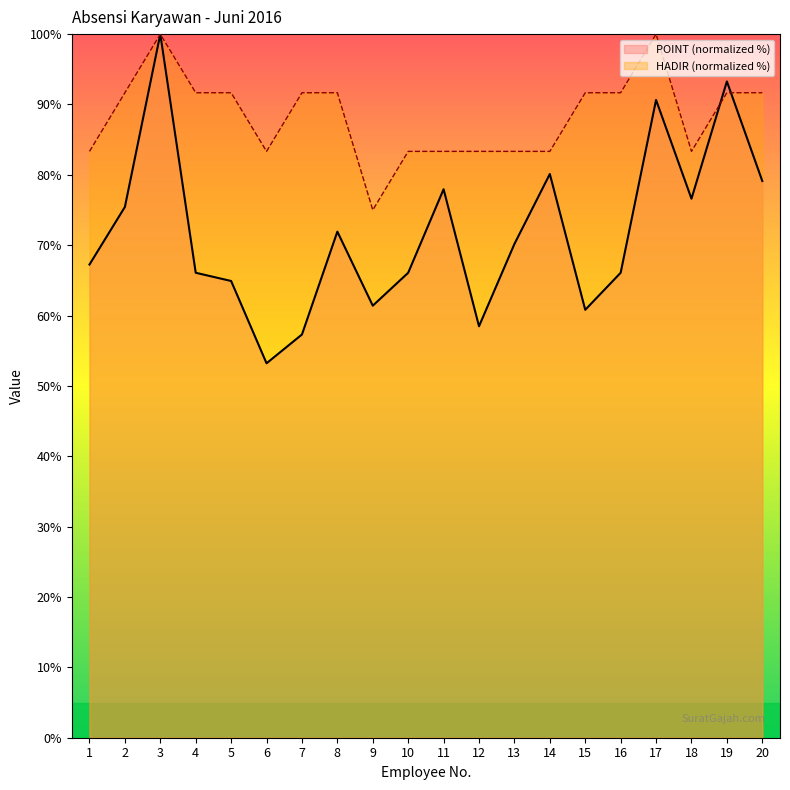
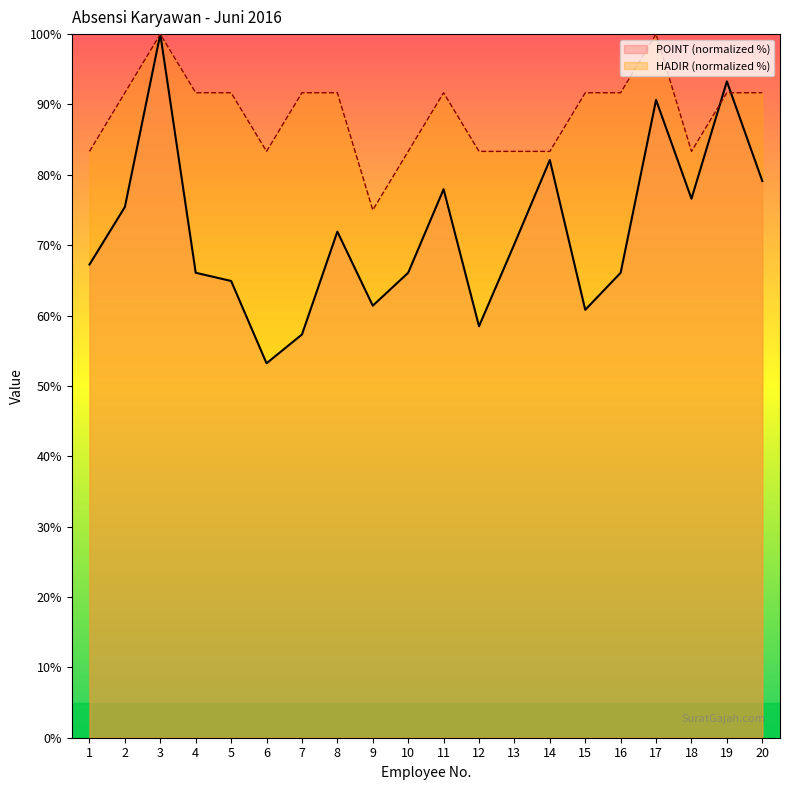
  {
    "POINT (normalized %)": {
      "1": "67%",
      "2": "75%",
      "4": "66%",
      "5": "65%",
      "6": "53%",
      "7": "57%",
      "8": "72%",
      "9": "61%",
      "10": "66%",
      "11": "78%",
      "12": "58%",
      "13": "70%",
-     "14": "80%",
+     "14": "82%",
      "15": "61%",
      "16": "66%",
      "17": "91%",
      "18": "77%",
      "19": "93%",
      "20": "79%"
    },
    "HADIR (normalized %)": {
      "1": "83%",
      "2": "92%",
      "4": "92%",
      "5": "92%",
      "6": "83%",
      "7": "92%",
      "8": "92%",
      "9": "75%",
      "10": "83%",
-     "11": "83%",
+     "11": "92%",
      "12": "83%",
      "13": "83%",
      "14": "83%",
      "15": "92%",
      "16": "92%",
      "17": "100%",
      "18": "83%",
      "19": "92%",
      "20": "92%"
    }
  }
